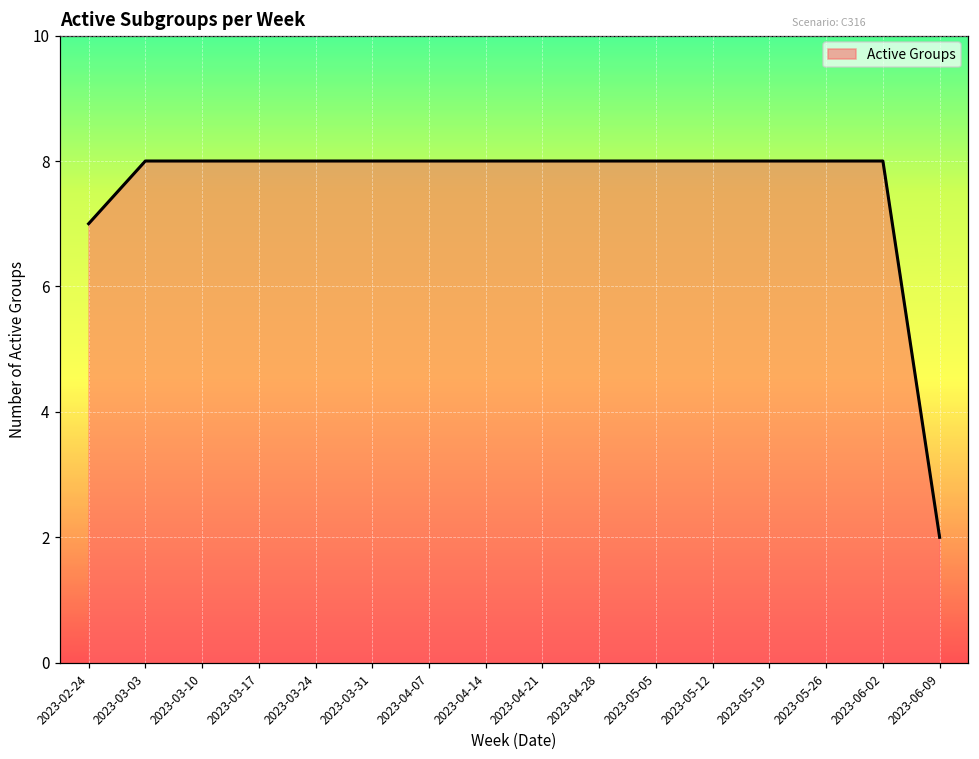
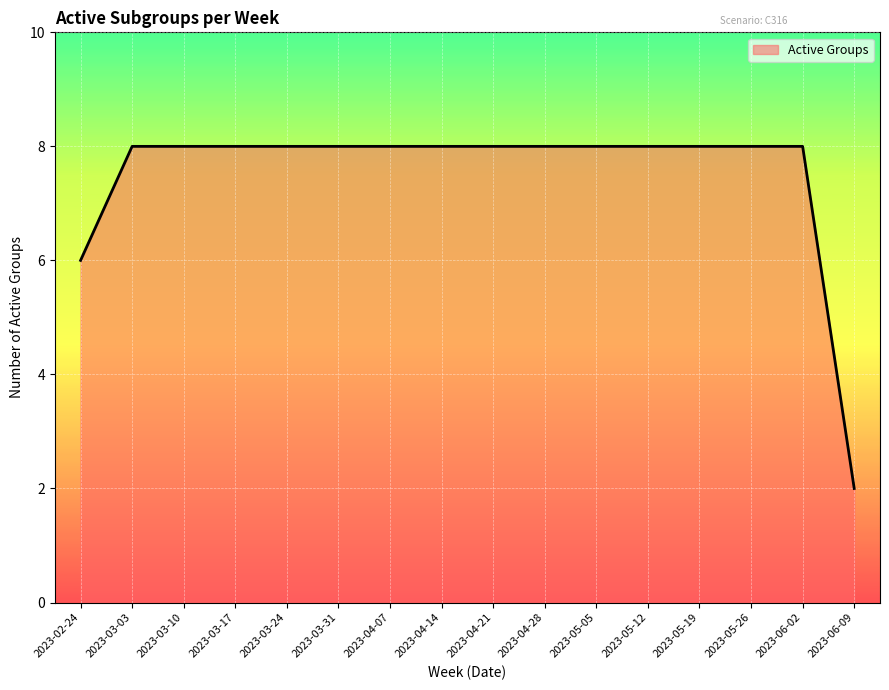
  {
-   "2023-02-24": 7,
+   "2023-02-24": 6,
    "2023-03-03": 8,
    "2023-03-10": 8,
    "2023-03-17": 8,
    "2023-03-24": 8,
    "2023-03-31": 8,
    "2023-04-07": 8,
    "2023-04-14": 8,
    "2023-04-21": 8,
    "2023-04-28": 8,
    "2023-05-05": 8,
    "2023-05-12": 8,
    "2023-05-19": 8,
    "2023-05-26": 8,
    "2023-06-02": 8,
    "2023-06-09": 2
  }
